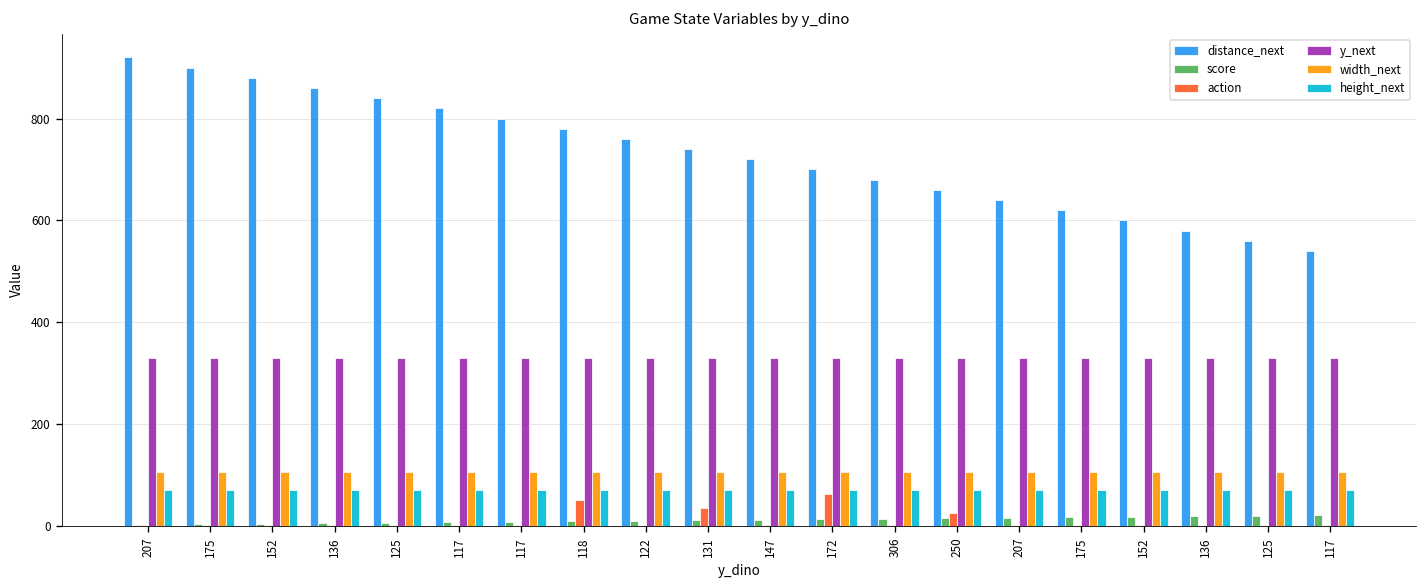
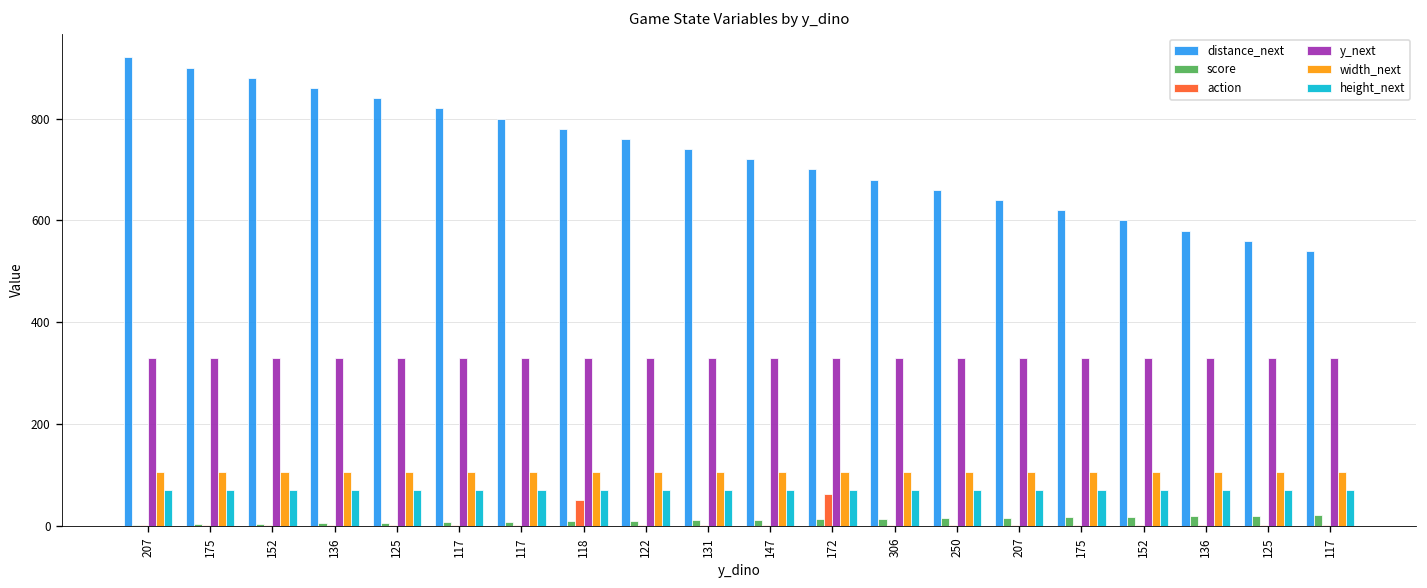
  {
    "score": {
      "118": 10,
      "122": 10,
      "131": 10,
      "147": 10,
      "172": 10,
      "306": 10,
      "250": 20
    },
    "action": {
      "118": 50,
-     "131": 40,
+     "131": 0,
      "172": 60,
-     "250": 30
+     "250": 0
    },
    "y_next": {
      "118": 330,
      "122": 330,
      "131": 330,
      "147": 330,
      "172": 330,
      "306": 330,
      "250": 330
    },
    "width_next": {
      "118": 110,
      "122": 110,
      "131": 110,
      "147": 110,
      "172": 110,
      "306": 110,
      "250": 110
    }
  }
